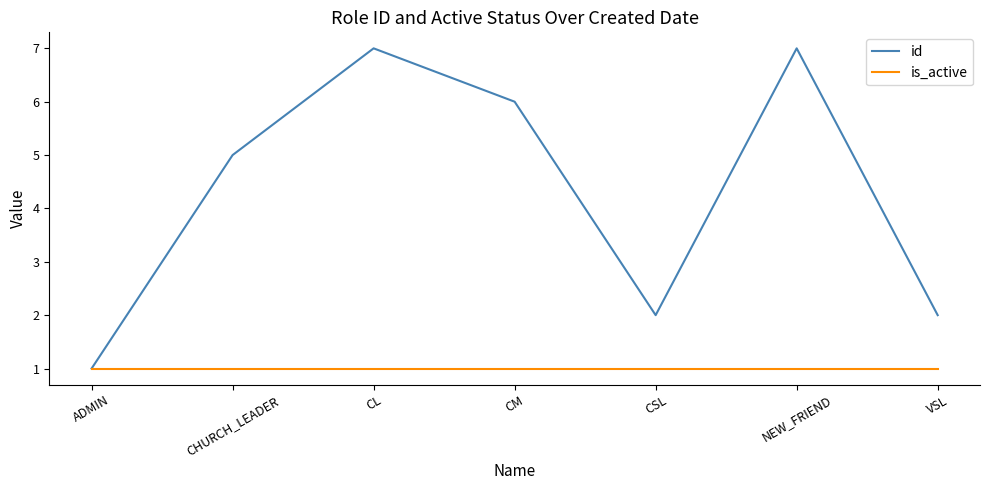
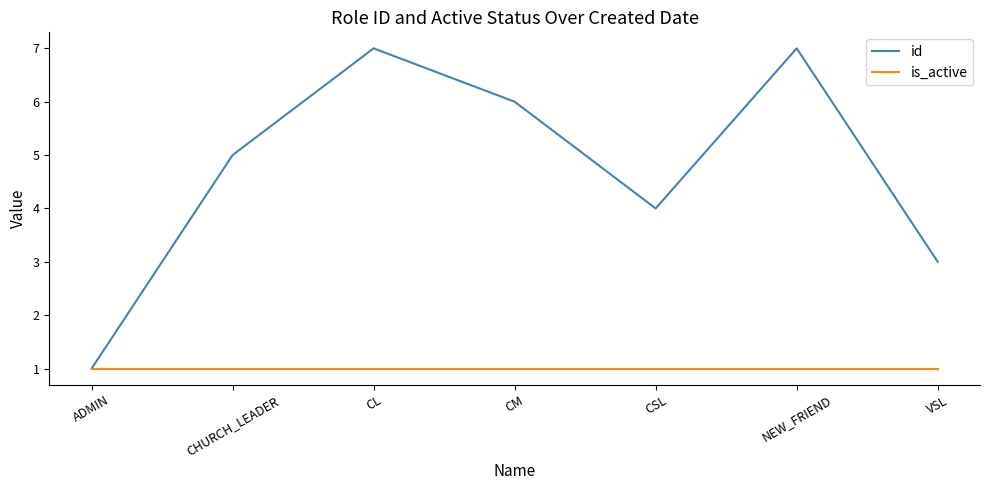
  {
    "id": {
      "CHURCH_LEADER": 5,
      "CL": 7,
      "CM": 6,
-     "CSL": 2,
+     "CSL": 4,
      "NEW_FRIEND": 7,
-     "VSL": 2
+     "VSL": 3
    },
    "is_active": {
      "CHURCH_LEADER": 1,
      "CL": 1,
      "CM": 1,
      "CSL": 1,
      "NEW_FRIEND": 1,
      "VSL": 1
    }
  }
